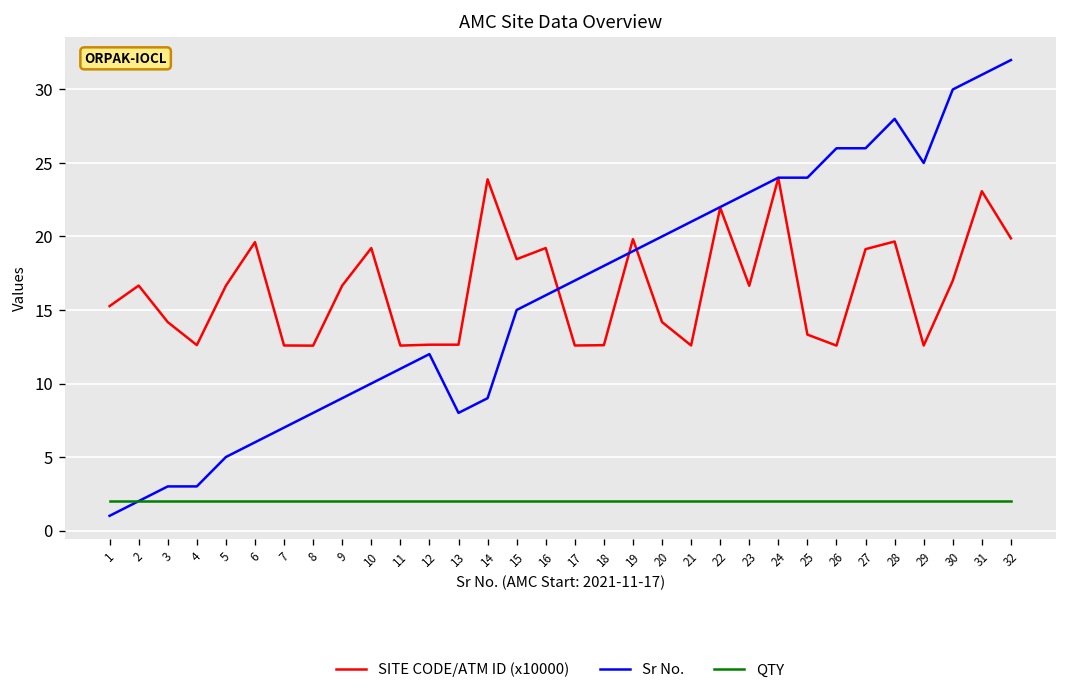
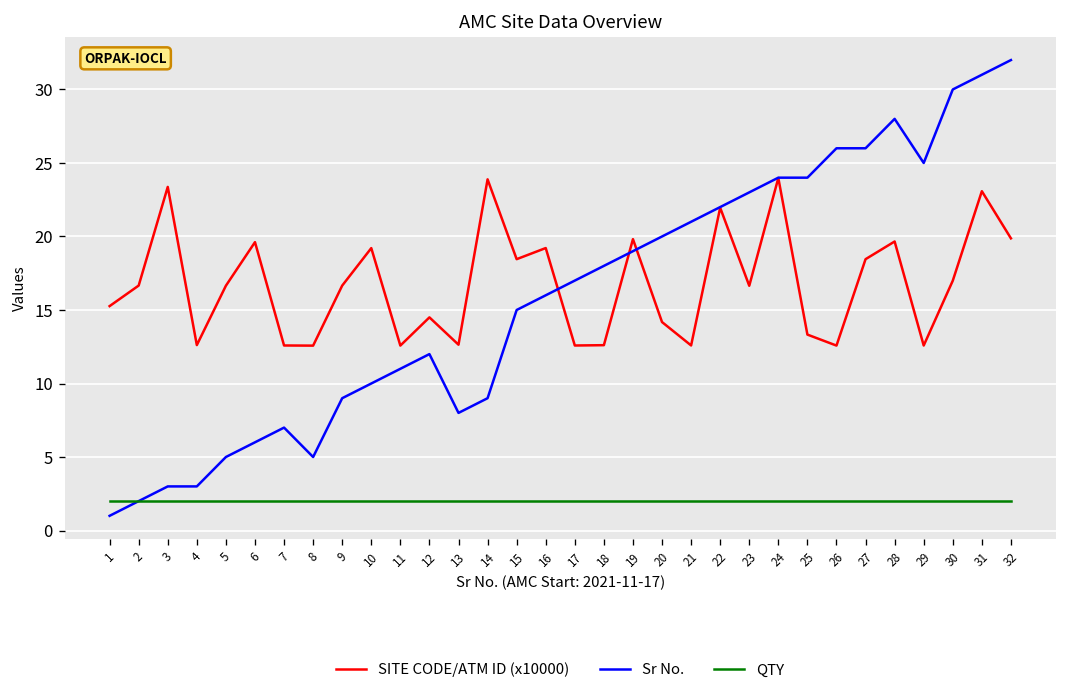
  {
    "SITE CODE/ATM ID (x10000)": {
      "1": 15.3,
      "2": 16.7,
-     "3": 14.2,
+     "3": 23.4,
      "4": 12.6,
      "5": 16.7,
      "6": 19.6,
      "7": 12.6,
      "8": 12.6,
      "9": 16.7,
      "10": 19.2,
      "11": 12.6,
-     "12": 12.6,
+     "12": 14.5,
      "13": 12.6,
      "14": 23.9,
      "15": 18.5,
      "16": 19.2,
      "17": 12.6,
      "18": 12.6,
      "19": 19.8,
      "20": 14.2,
      "21": 12.6,
      "23": 16.6,
      "25": 13.3,
      "26": 12.6,
-     "27": 19.1,
+     "27": 18.5,
      "28": 19.7,
      "29": 12.6,
      "30": 17.0,
      "31": 23.1,
      "32": 19.9
    },
    "Sr No.": {
      "1": 1,
      "3": 3,
      "4": 3,
      "5": 5,
      "6": 6,
      "7": 7,
-     "8": 8,
+     "8": 5,
      "9": 9,
      "10": 10,
      "11": 11,
      "12": 12,
      "13": 8,
      "14": 9,
      "15": 15,
      "16": 16,
      "17": 17,
      "18": 18,
      "19": 19,
      "20": 20,
      "21": 21,
      "23": 23,
      "25": 24,
      "26": 26,
      "27": 26,
      "28": 28,
      "29": 25,
      "30": 30,
      "31": 31,
      "32": 32
    },
    "QTY": {
      "1": 2.0,
      "3": 2.0,
      "4": 2.0,
      "5": 2.0,
      "6": 2.0,
      "7": 2.0,
      "8": 2.0,
      "9": 2.0,
      "10": 2.0,
      "11": 2.0,
      "12": 2.0,
      "13": 2.0,
      "14": 2.0,
      "15": 2.0,
      "16": 2.0,
      "17": 2.0,
      "18": 2.0,
      "19": 2.0,
      "20": 2.0,
      "21": 2.0,
      "22": 2.0,
      "23": 2.0,
      "24": 2.0,
      "25": 2.0,
      "26": 2.0,
      "27": 2.0,
      "28": 2.0,
      "29": 2.0,
      "30": 2.0,
      "31": 2.0,
      "32": 2.0
    }
  }
